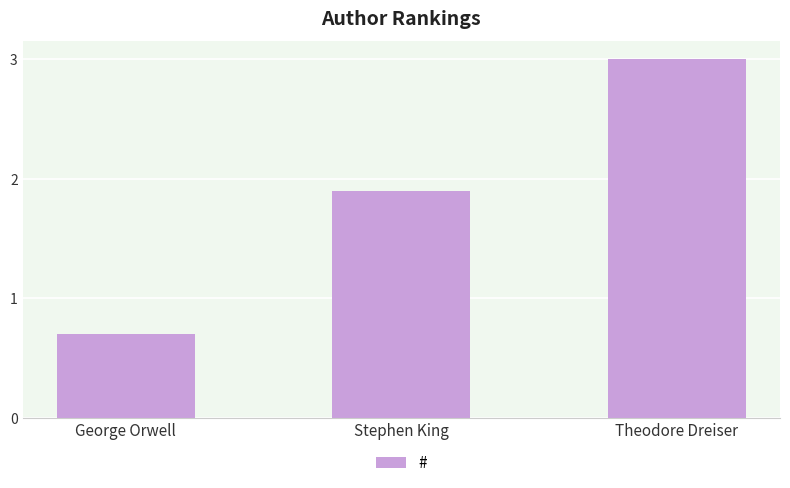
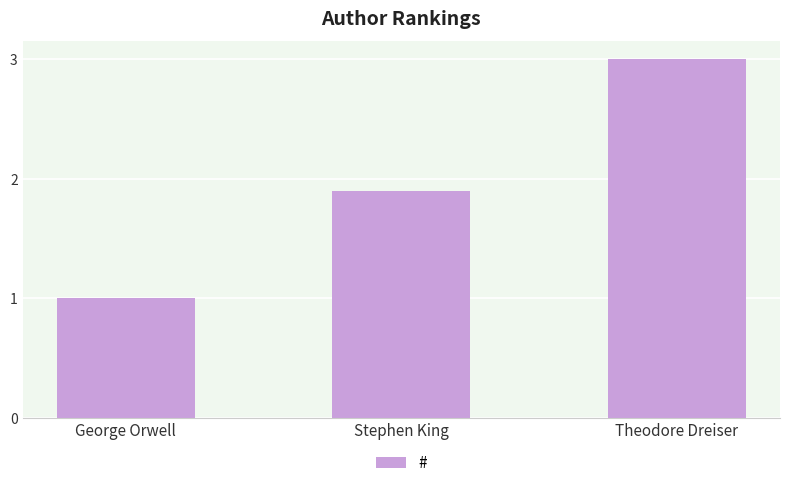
  {
-   "George Orwell": 0.7,
+   "George Orwell": 1.0,
    "Stephen King": 1.9,
    "Theodore Dreiser": 3.0
  }
